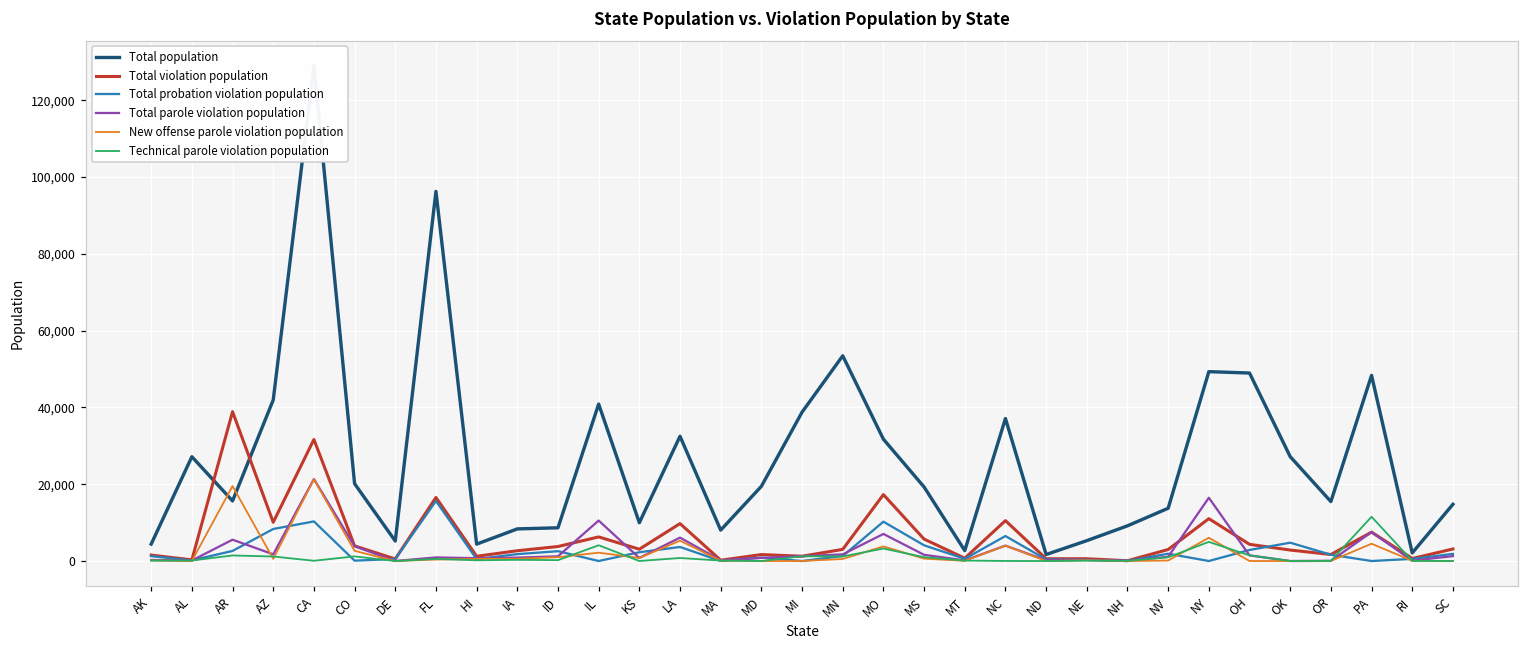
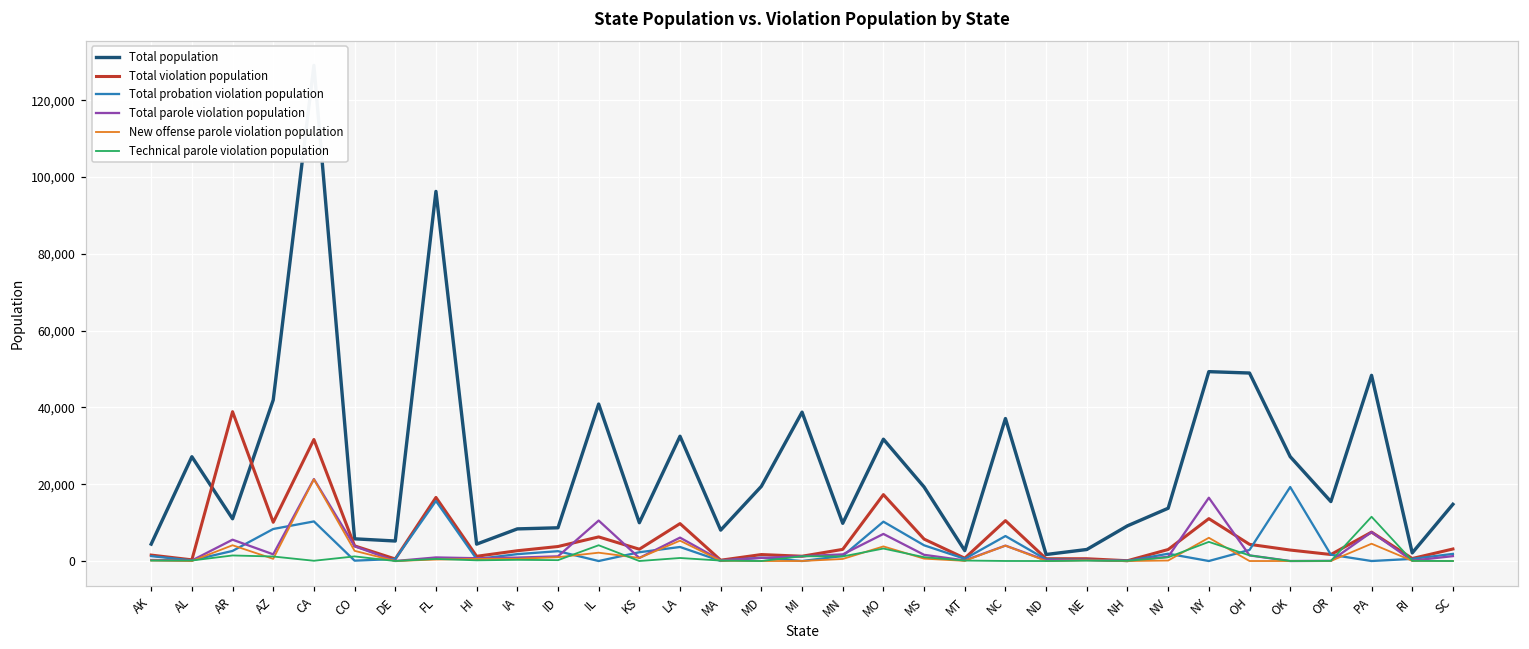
  {
    "Total population": {
      "AK": "4,000",
      "AL": "27,000",
-     "AR": "16,000",
+     "AR": "11,000",
      "AZ": "42,000",
-     "CO": "20,000",
+     "CO": "6,000",
      "DE": "5,000",
      "FL": "96,000",
      "HI": "4,000",
      "IA": "8,000",
      "ID": "9,000",
      "IL": "41,000",
      "KS": "10,000",
      "LA": "32,000",
      "MA": "8,000",
      "MD": "19,000",
      "MI": "39,000",
-     "MN": "53,000",
+     "MN": "10,000",
      "MO": "32,000",
      "MS": "19,000",
      "MT": "3,000",
      "NC": "37,000",
      "ND": "2,000",
-     "NE": "5,000",
+     "NE": "3,000",
      "NH": "9,000",
      "NV": "14,000",
      "NY": "49,000",
      "OH": "49,000",
      "OK": "27,000",
      "OR": "15,000",
      "PA": "48,000",
      "RI": "2,000",
      "SC": "15,000"
    },
    "Total violation population": {
      "AR": "39,000",
      "AZ": "10,000",
      "CA": "32,000",
      "FL": "17,000",
      "IA": "3,000",
      "ID": "4,000",
      "IL": "6,000",
      "KS": "3,000",
      "LA": "10,000",
      "MD": "2,000",
      "MN": "3,000",
      "MO": "17,000",
      "MS": "6,000",
      "NC": "11,000",
      "NV": "3,000",
      "NY": "11,000",
      "OH": "4,000",
      "OK": "3,000",
      "SC": "3,000"
    },
    "Total probation violation population": {
      "AR": "3,000",
      "AZ": "8,000",
      "CA": "10,000",
      "CO": "0",
      "FL": "16,000",
      "IA": "2,000",
      "ID": "3,000",
      "IL": "0",
      "KS": "2,000",
      "LA": "4,000",
      "MO": "10,000",
      "MS": "4,000",
      "NC": "7,000",
      "NV": "2,000",
      "NY": "0",
      "OH": "3,000",
-     "OK": "5,000",
+     "OK": "19,000",
      "PA": "0"
    },
    "Total parole violation population": {
      "AR": "6,000",
      "IL": "11,000",
      "LA": "6,000",
      "MO": "7,000",
      "NY": "16,000"
    },
    "New offense parole violation population": {
-     "AR": "20,000",
+     "AR": "4,000",
      "CO": "3,000",
      "IL": "2,000",
      "LA": "5,000",
      "NV": "0",
      "NY": "6,000",
      "OH": "0",
      "PA": "5,000"
    },
    "Technical parole violation population": {
      "AR": "1,000",
      "CA": "0",
      "CO": "1,000",
      "ID": "0",
      "IL": "4,000",
      "KS": "0",
      "LA": "1,000",
      "NC": "0",
      "NY": "5,000",
      "PA": "12,000"
    }
  }
